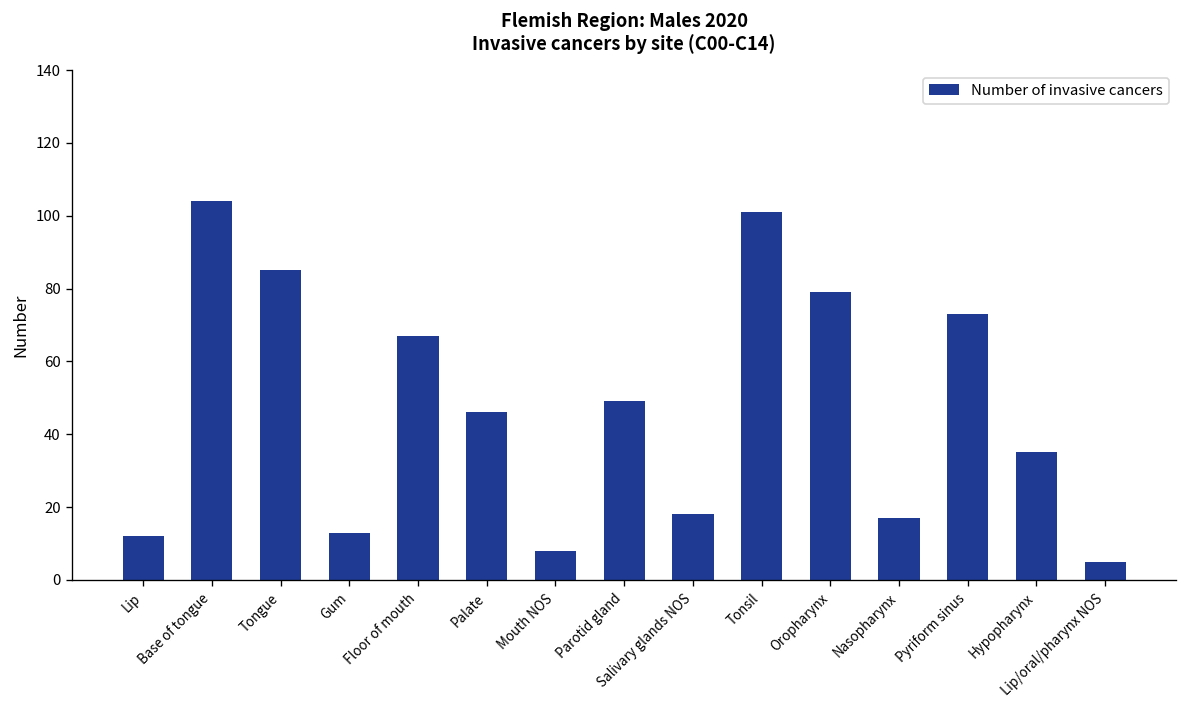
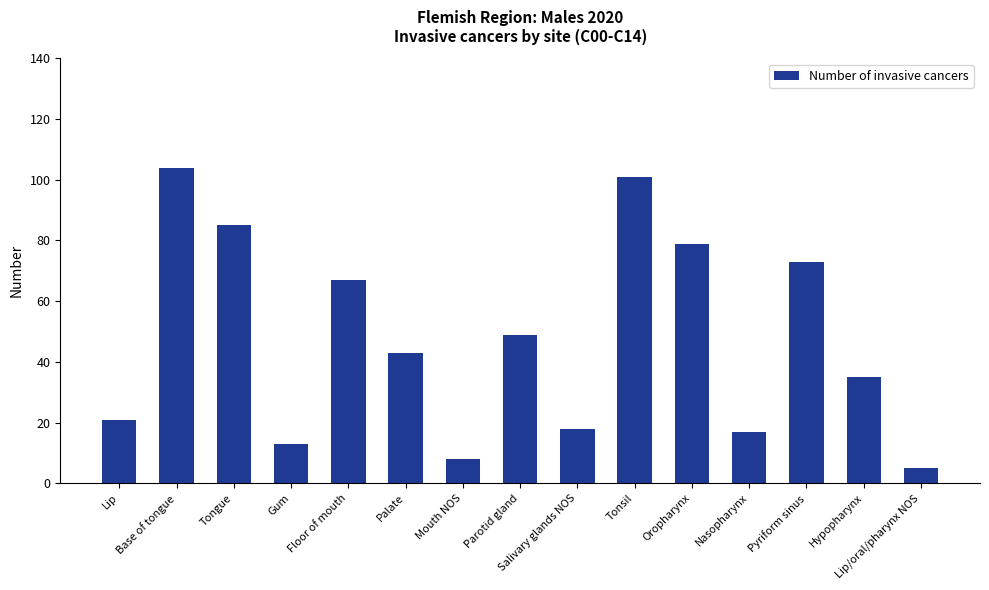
  {
-   "Lip": 12,
+   "Lip": 21,
    "Base of tongue": 104,
    "Tongue": 85,
    "Gum": 13,
    "Floor of mouth": 67,
-   "Palate": 46,
+   "Palate": 43,
    "Mouth NOS": 8,
    "Parotid gland": 49,
    "Salivary glands NOS": 18,
    "Tonsil": 101,
    "Oropharynx": 79,
    "Nasopharynx": 17,
    "Pyriform sinus": 73,
    "Hypopharynx": 35,
    "Lip/oral/pharynx NOS": 5
  }
